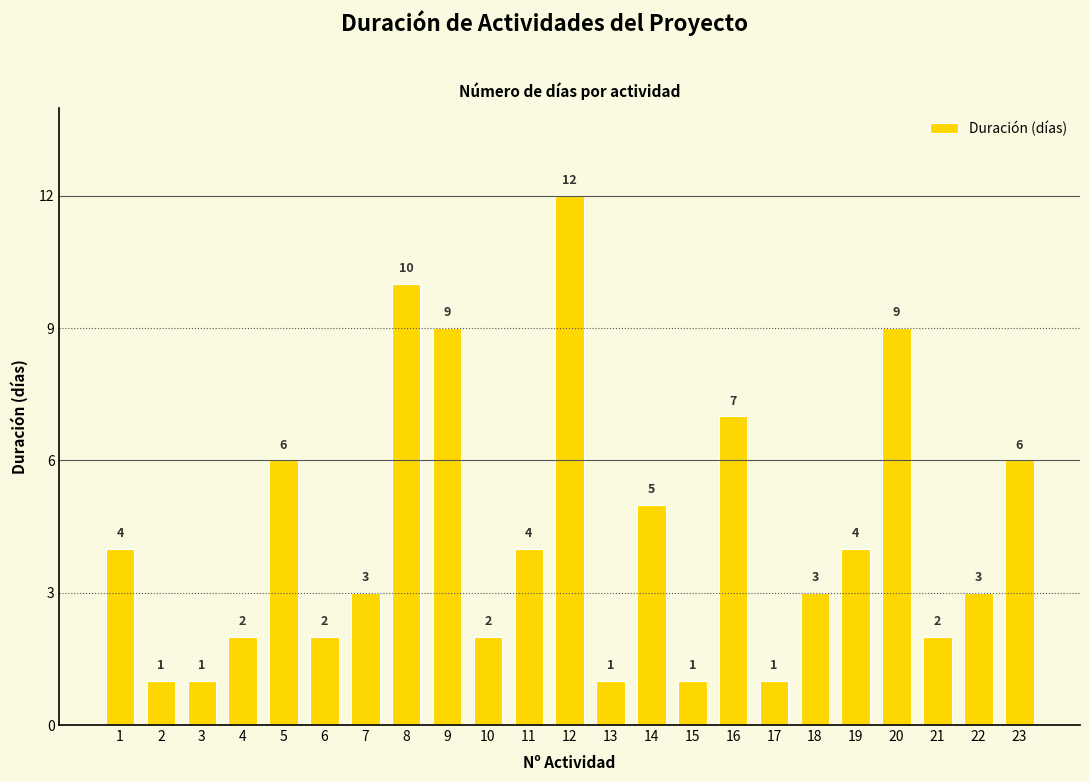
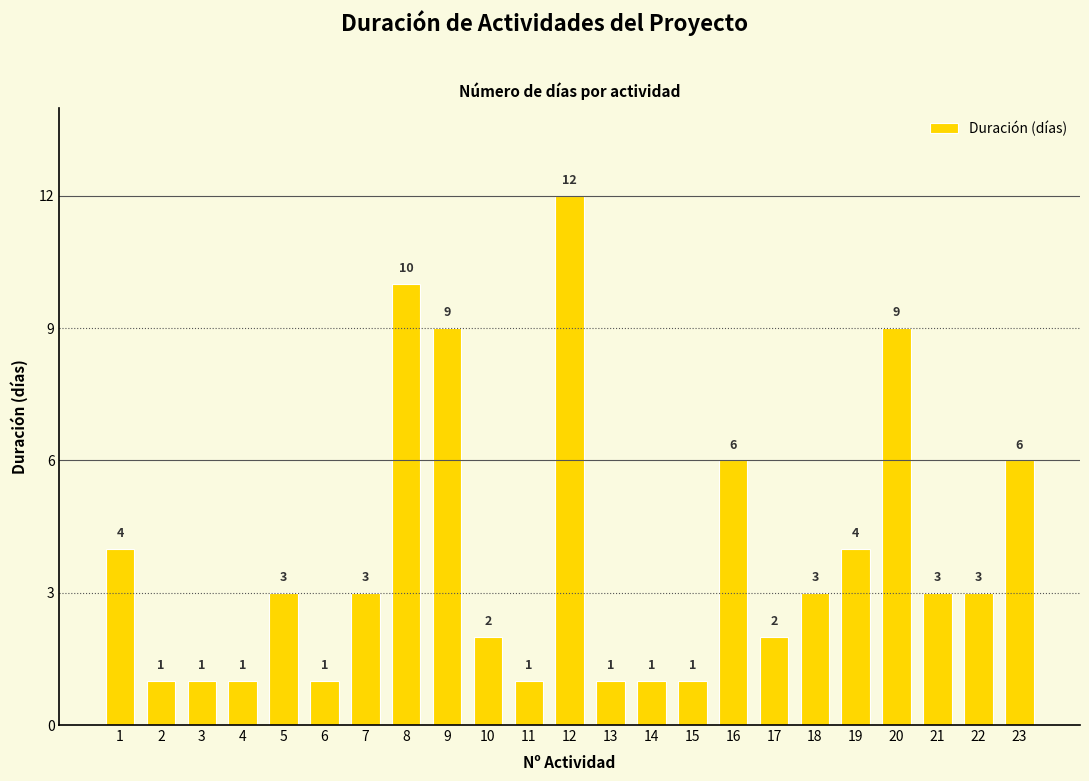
  {
    "1": 4,
    "2": 1,
    "3": 1,
-   "4": 2,
-   "5": 6,
-   "6": 2,
+   "4": 1,
+   "5": 3,
+   "6": 1,
    "7": 3,
    "8": 10,
    "9": 9,
    "10": 2,
-   "11": 4,
+   "11": 1,
    "12": 12,
    "13": 1,
-   "14": 5,
+   "14": 1,
    "15": 1,
-   "16": 7,
-   "17": 1,
+   "16": 6,
+   "17": 2,
    "18": 3,
    "19": 4,
    "20": 9,
-   "21": 2,
+   "21": 3,
    "22": 3,
    "23": 6
  }
